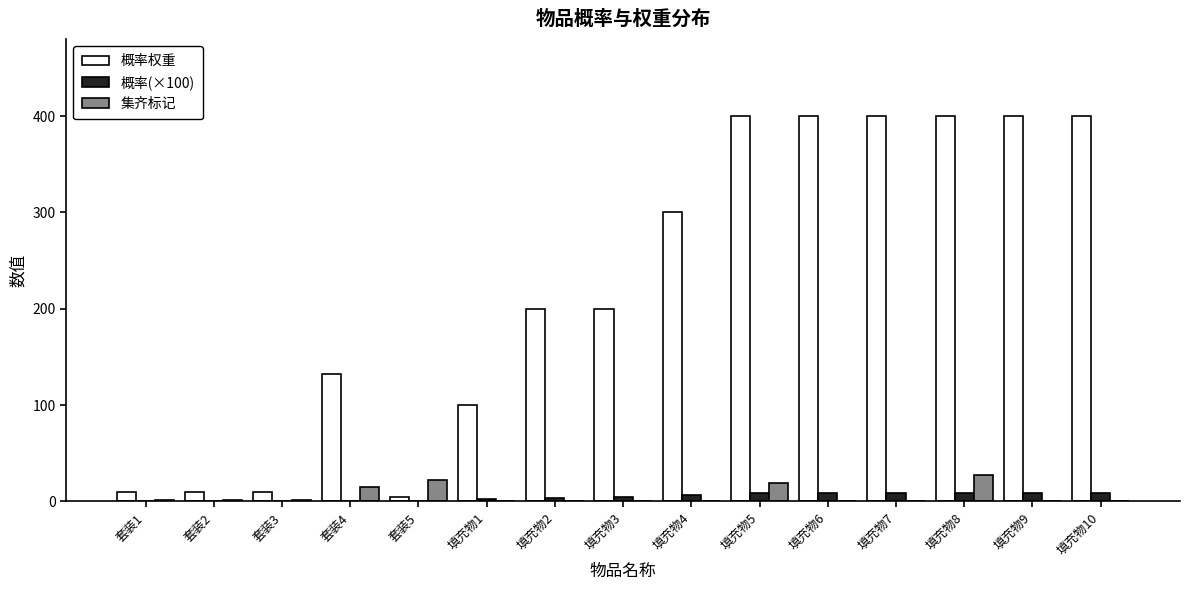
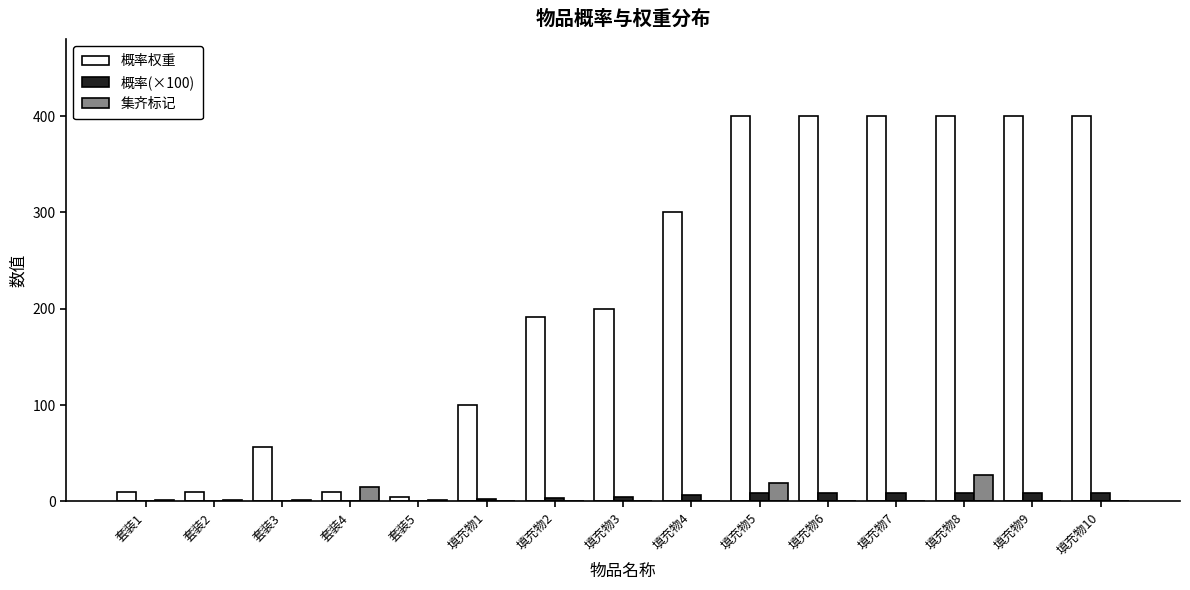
  {
    "概率权重": {
      "套装1": 10,
      "套装2": 10,
-     "套装3": 10,
-     "套装4": 130,
+     "套装3": 60,
+     "套装4": 10,
      "套装5": 10,
      "填充物1": 100,
-     "填充物2": 200,
+     "填充物2": 190,
      "填充物3": 200,
      "填充物4": 300,
      "填充物5": 400,
      "填充物6": 400,
      "填充物7": 400,
      "填充物8": 400,
      "填充物9": 400,
      "填充物10": 400
    },
    "概率(×100)": {
      "填充物2": 0,
      "填充物3": 0,
      "填充物4": 10,
      "填充物5": 10,
      "填充物6": 10,
      "填充物7": 10,
      "填充物8": 10,
      "填充物9": 10,
      "填充物10": 10
    },
    "集齐标记": {
      "套装4": 20,
-     "套装5": 20,
+     "套装5": 0,
      "填充物1": 0,
      "填充物2": 0,
      "填充物3": 0,
      "填充物4": 0,
      "填充物5": 20,
      "填充物6": 0,
      "填充物7": 0,
      "填充物8": 30,
      "填充物9": 0,
      "填充物10": 0
    }
  }
